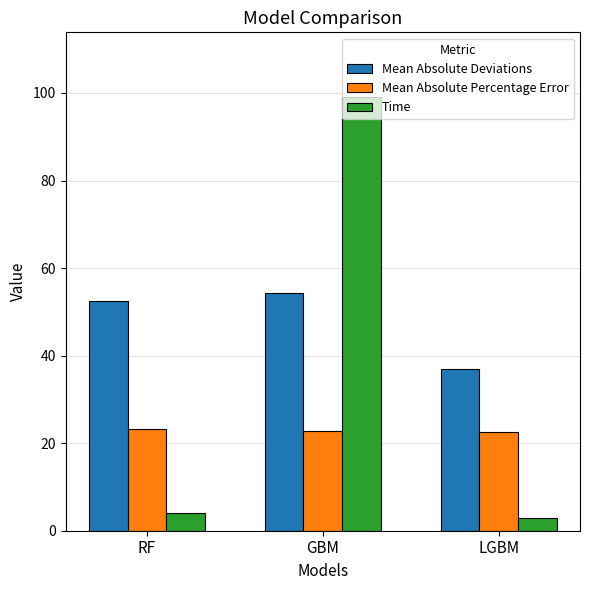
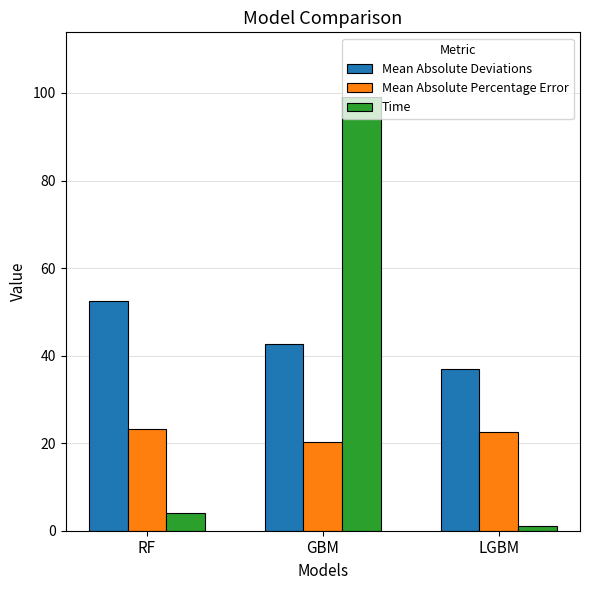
  {
    "Mean Absolute Deviations": {
      "RF": 52,
-     "GBM": 54,
+     "GBM": 43,
      "LGBM": 37
    },
    "Mean Absolute Percentage Error": {
      "RF": 23,
-     "GBM": 23,
+     "GBM": 20,
      "LGBM": 22
    },
    "Time": {
      "RF": 4,
-     "LGBM": 3
+     "LGBM": 1
    }
  }
